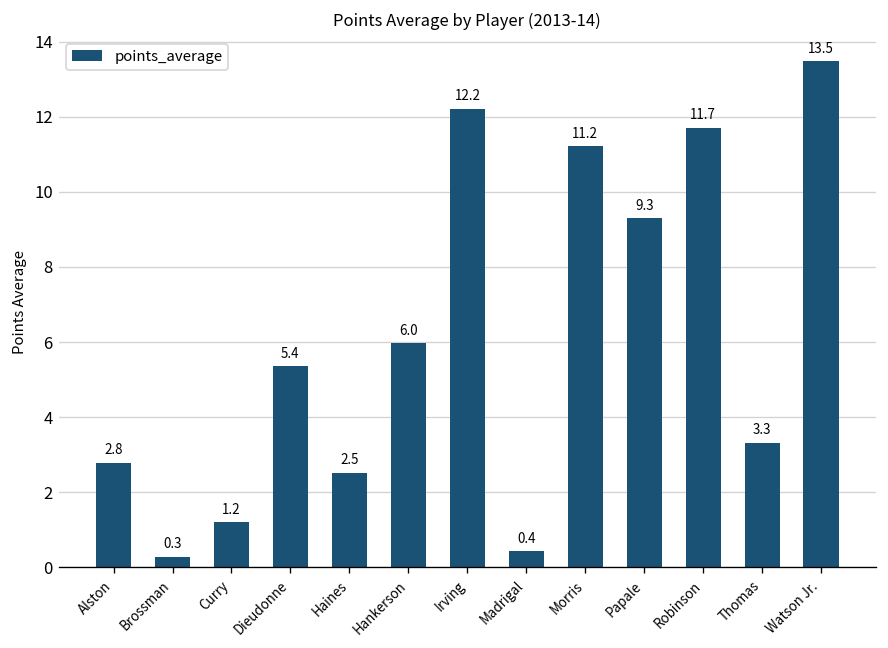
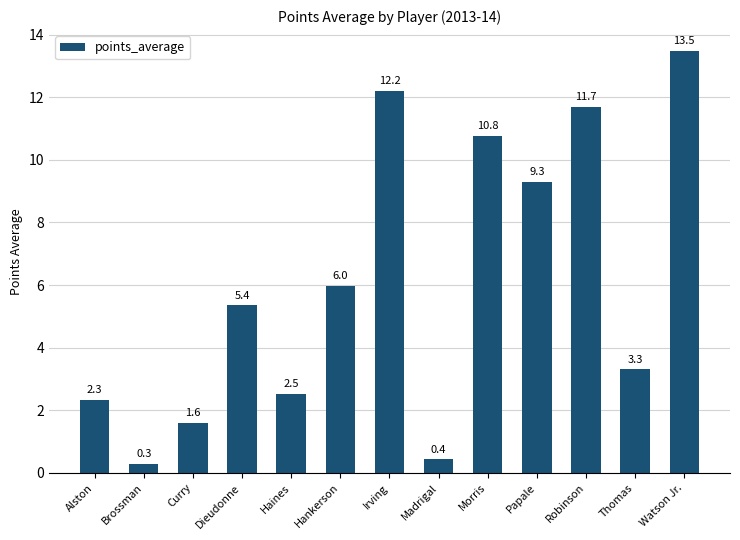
  {
-   "Alston": 2.8,
+   "Alston": 2.3,
    "Brossman": 0.3,
-   "Curry": 1.2,
+   "Curry": 1.6,
    "Dieudonne": 5.4,
    "Haines": 2.5,
    "Hankerson": 6.0,
    "Irving": 12.2,
    "Madrigal": 0.4,
-   "Morris": 11.2,
+   "Morris": 10.8,
    "Papale": 9.3,
    "Robinson": 11.7,
    "Thomas": 3.3,
    "Watson Jr.": 13.5
  }
